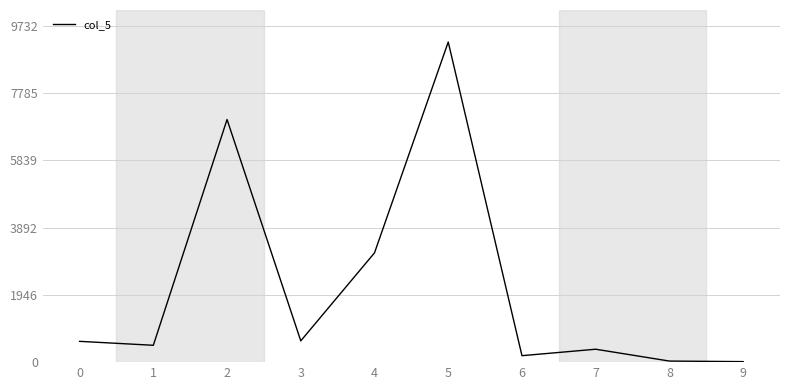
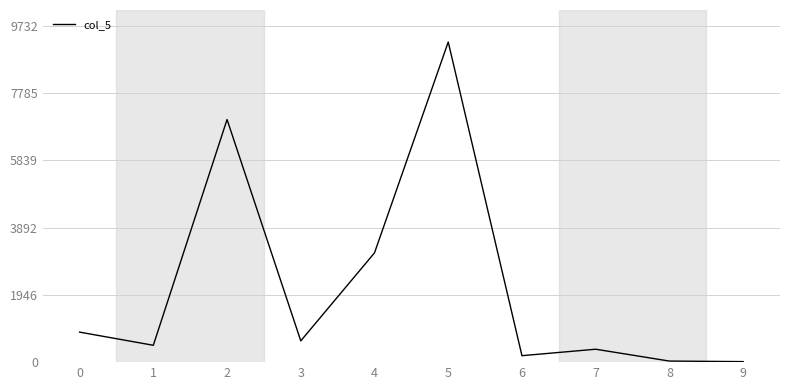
  {
-   "0": 600,
+   "0": 900,
    "1": 500,
    "2": 7000,
    "3": 600,
    "4": 3200,
    "5": 9300,
    "6": 200,
    "7": 400,
    "8": 0,
    "9": 0
  }
